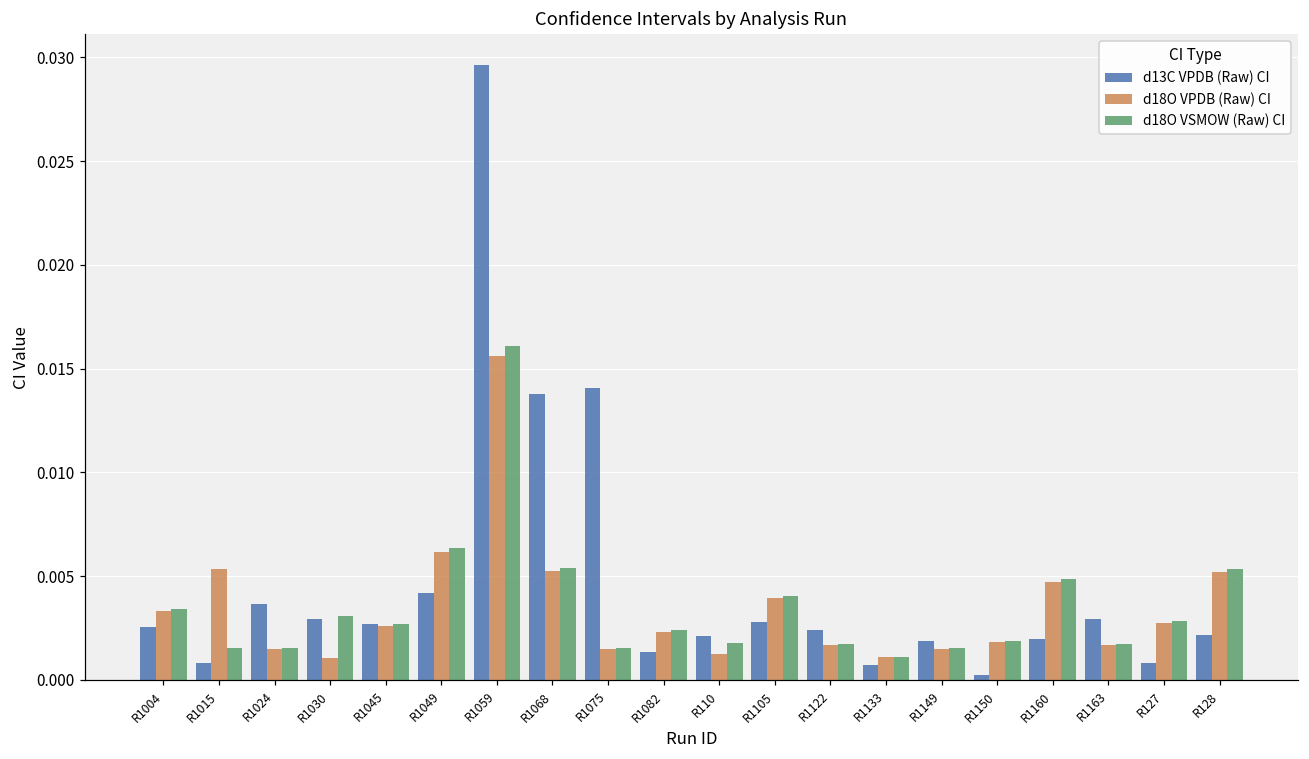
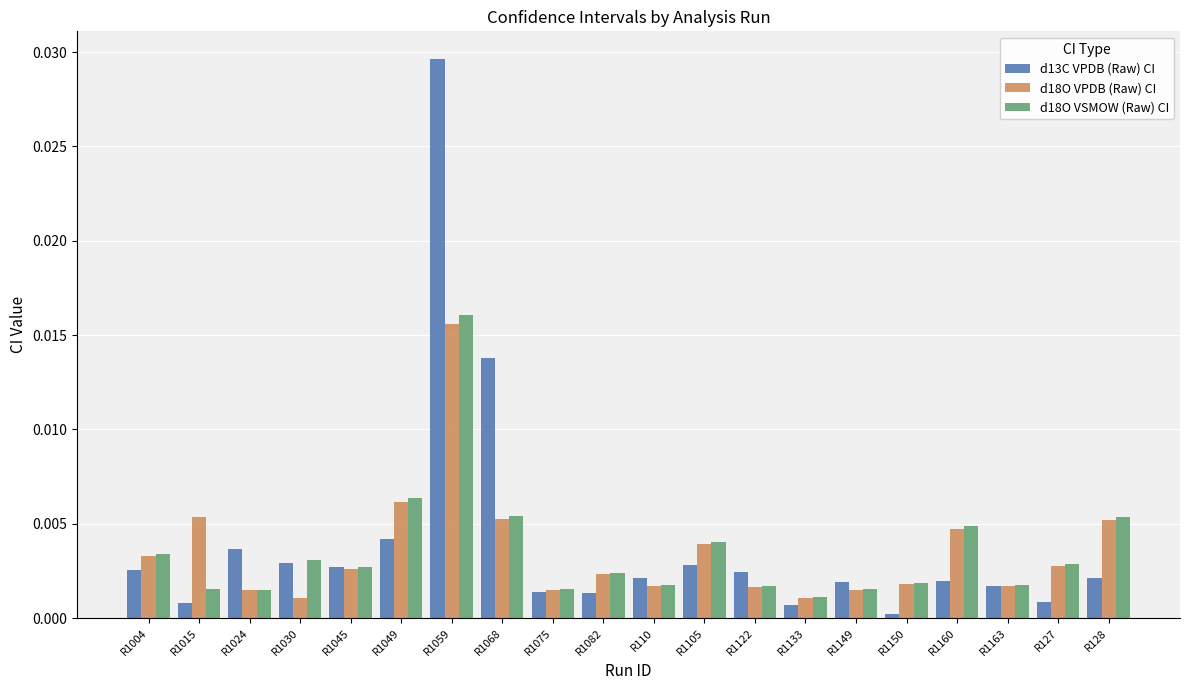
  {
    "d13C VPDB (Raw) CI": {
      "R1004": 0.0026,
      "R1015": 0.0008,
      "R1024": 0.0037,
      "R1030": 0.0029,
      "R1045": 0.0027,
      "R1049": 0.0042,
      "R1059": 0.0296,
      "R1068": 0.0138,
-     "R1075": 0.0141,
+     "R1075": 0.0014,
      "R1082": 0.0013,
      "R110": 0.0021,
      "R1105": 0.0028,
      "R1122": 0.0024,
      "R1133": 0.0007,
      "R1149": 0.0019,
      "R1150": 0.0002,
      "R1160": 0.0020,
-     "R1163": 0.0030,
+     "R1163": 0.0017,
      "R127": 0.0008,
      "R128": 0.0021
    },
    "d18O VPDB (Raw) CI": {
      "R1004": 0.0033,
      "R1015": 0.0053,
      "R1024": 0.0015,
      "R1030": 0.0010,
      "R1045": 0.0026,
      "R1049": 0.0062,
      "R1059": 0.0156,
      "R1068": 0.0052,
      "R1075": 0.0015,
      "R1082": 0.0023,
-     "R110": 0.0013,
+     "R110": 0.0017,
      "R1105": 0.0039,
      "R1122": 0.0017,
      "R1133": 0.0011,
      "R1149": 0.0015,
      "R1150": 0.0018,
      "R1160": 0.0047,
      "R1163": 0.0017,
      "R127": 0.0028,
      "R128": 0.0052
    },
    "d18O VSMOW (Raw) CI": {
      "R1004": 0.0034,
      "R1015": 0.0016,
      "R1024": 0.0015,
      "R1030": 0.0031,
      "R1045": 0.0027,
      "R1049": 0.0063,
      "R1059": 0.0161,
      "R1068": 0.0054,
      "R1075": 0.0015,
      "R1082": 0.0024,
      "R110": 0.0018,
      "R1105": 0.0041,
      "R1122": 0.0017,
      "R1133": 0.0011,
      "R1149": 0.0015,
      "R1150": 0.0019,
      "R1160": 0.0049,
      "R1163": 0.0017,
      "R127": 0.0028,
      "R128": 0.0053
    }
  }
